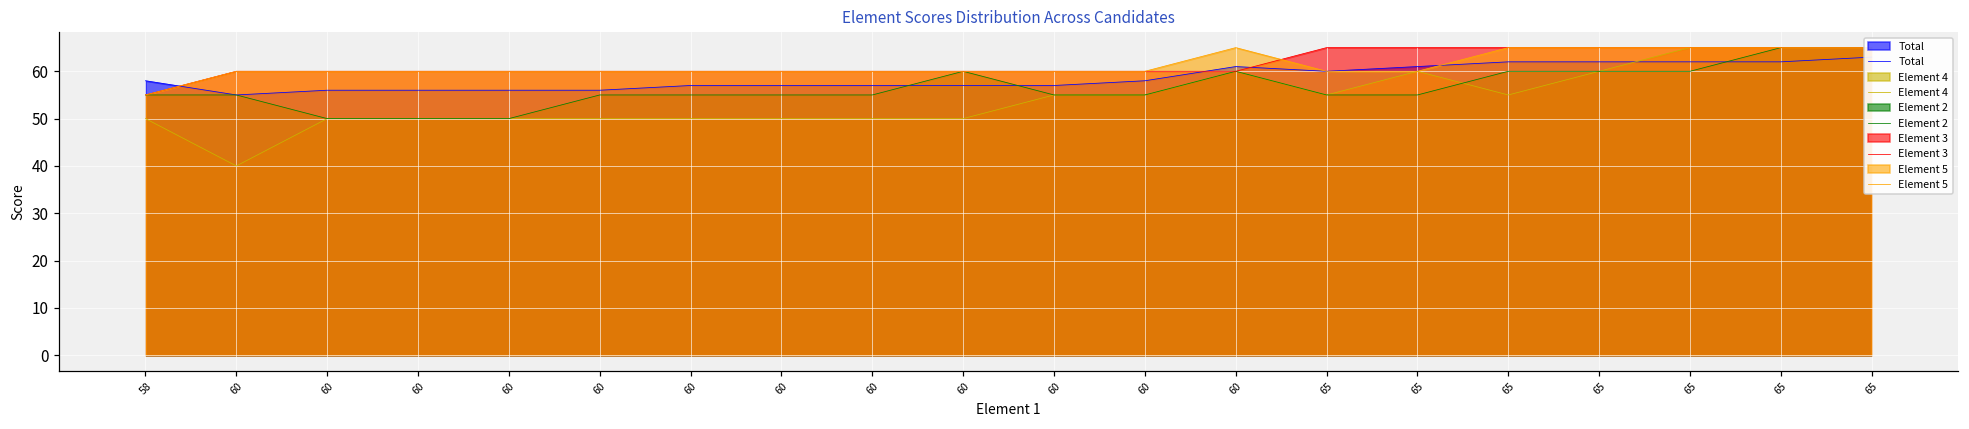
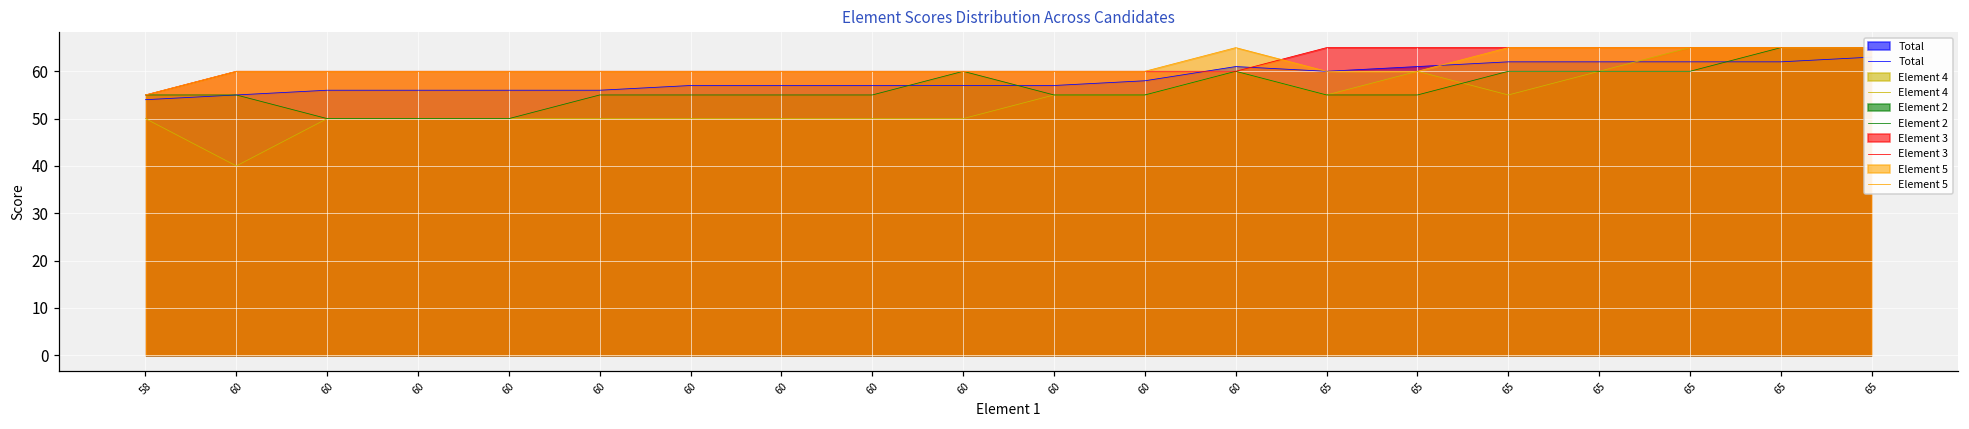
  {
    "Total": {
-     "58": 58
+     "58": 54
    }
  }
